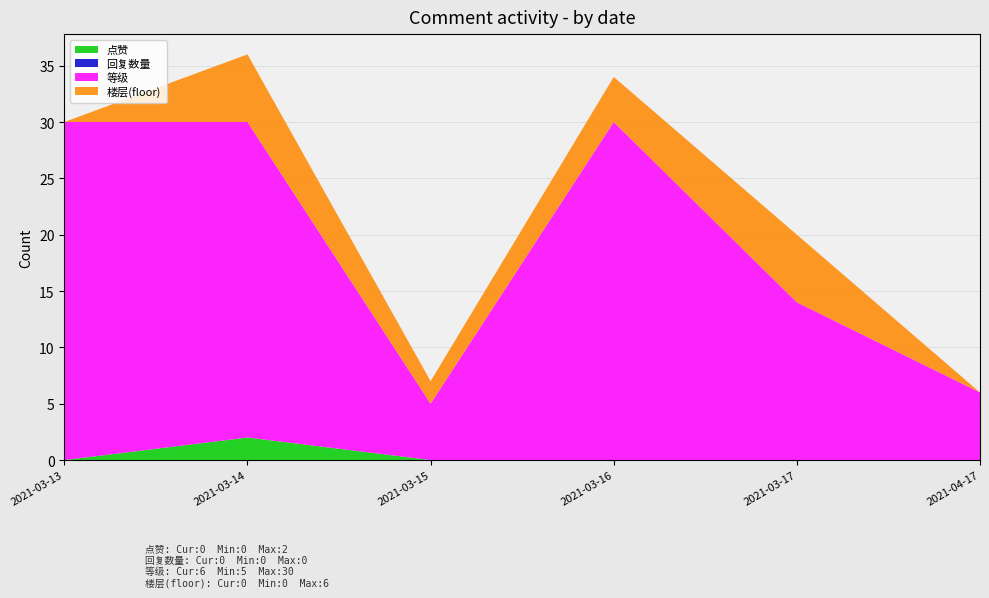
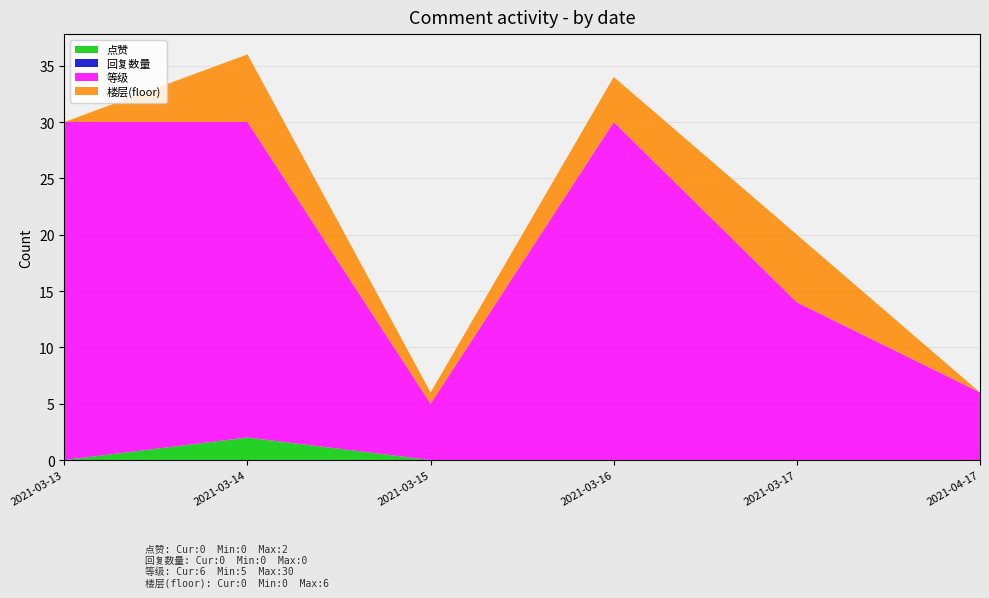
  {
    "回复数量": {
      "2021-03-13": 0,
      "2021-03-14": 2,
      "2021-03-15": 0,
      "2021-03-16": 0,
      "2021-03-17": 0,
      "2021-04-17": 0
    },
    "楼层(floor)": {
      "2021-03-14": 6,
-     "2021-03-15": 2,
+     "2021-03-15": 1,
      "2021-03-16": 4,
      "2021-03-17": 6
    }
  }
